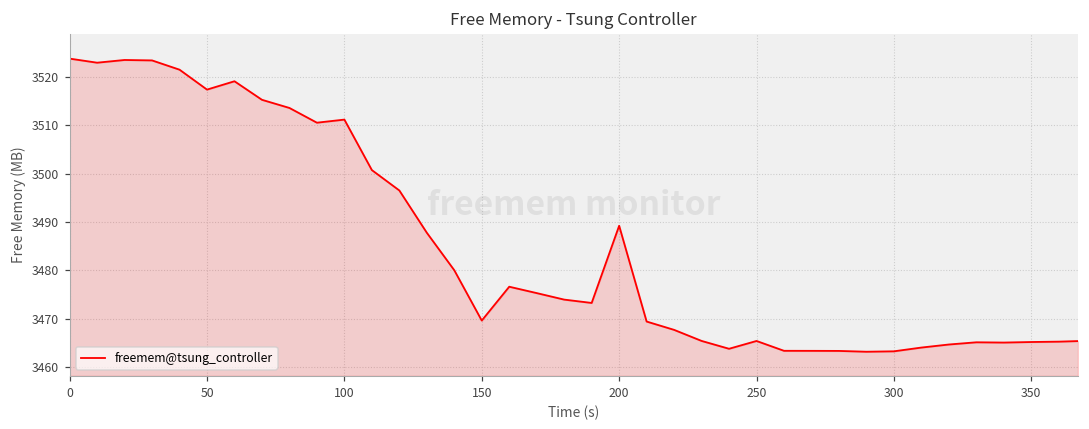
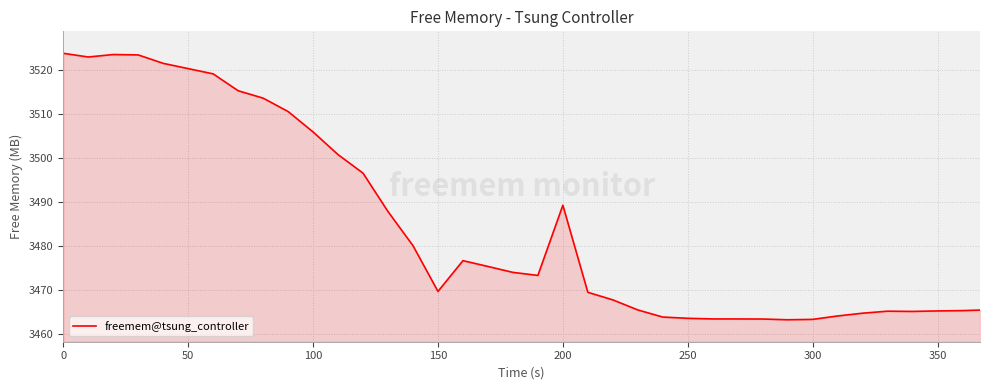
  {
    "0": 3524,
-   "50": 3517,
-   "100": 3511,
+   "50": 3520,
+   "100": 3506,
    "150": 3470,
    "200": 3489,
-   "250": 3465,
+   "250": 3463,
    "300": 3463,
    "350": 3465
  }
